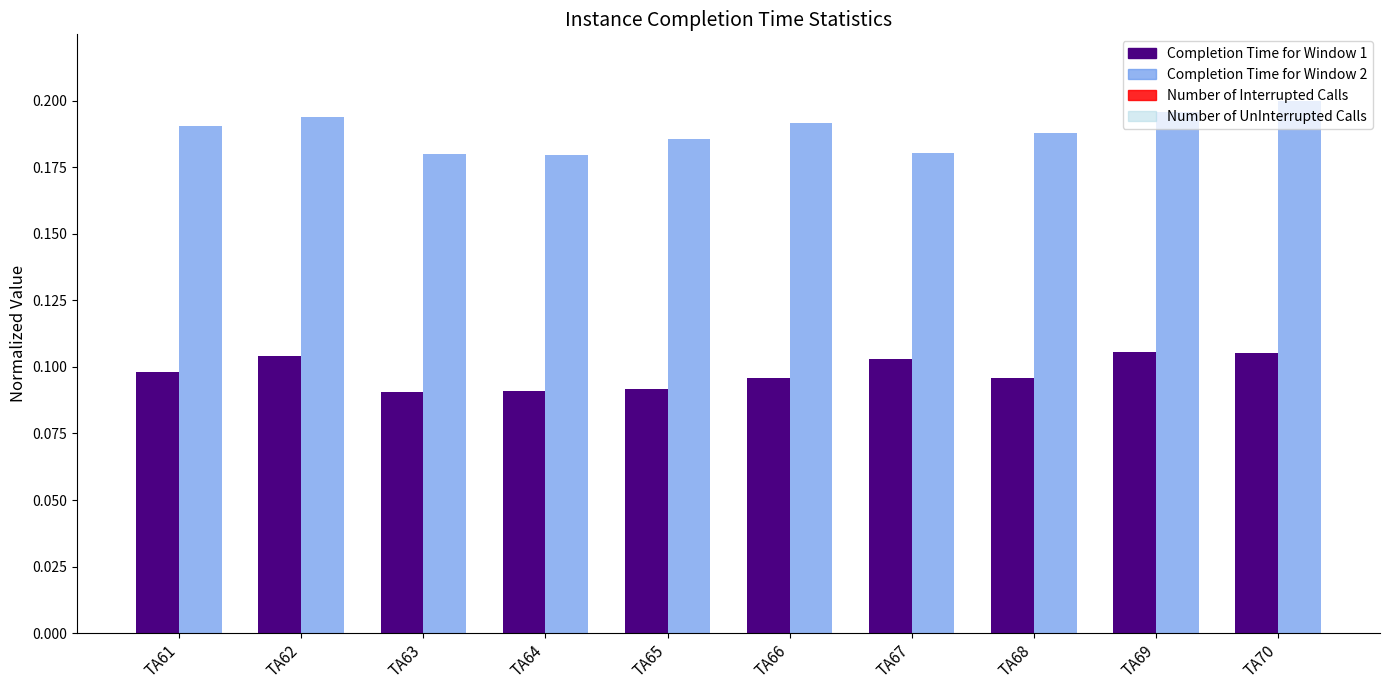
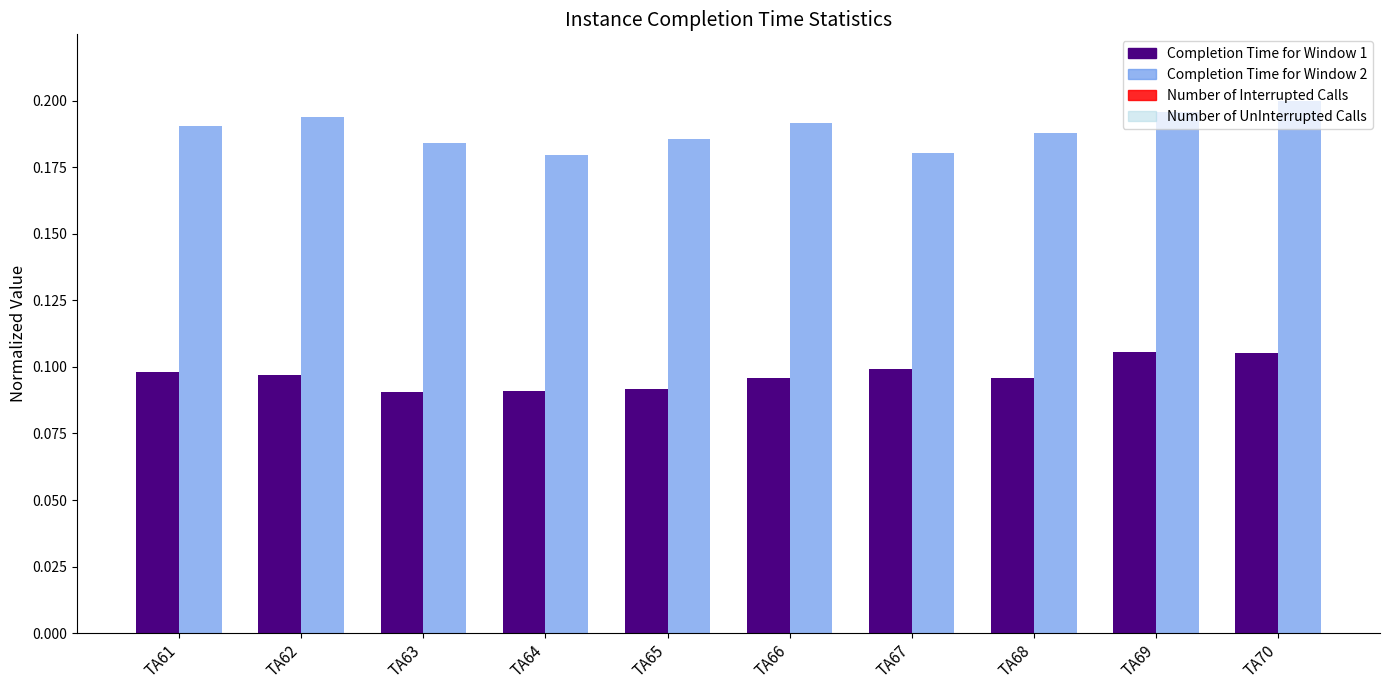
  {
    "Completion Time for Window 1": {
      "TA61": 0.098,
-     "TA62": 0.104,
+     "TA62": 0.097,
      "TA63": 0.091,
      "TA64": 0.091,
      "TA65": 0.092,
      "TA66": 0.096,
-     "TA67": 0.103,
+     "TA67": 0.099,
      "TA68": 0.096,
      "TA69": 0.106,
      "TA70": 0.105
    },
    "Completion Time for Window 2": {
      "TA61": 0.191,
      "TA62": 0.194,
-     "TA63": 0.180,
+     "TA63": 0.184,
      "TA64": 0.180,
      "TA65": 0.186,
      "TA66": 0.192,
      "TA67": 0.181,
      "TA68": 0.188
    },
    "Number of UnInterrupted Calls": {
      "TA61": 0.000,
      "TA62": 0.000,
      "TA63": 0.000,
      "TA64": 0.000,
      "TA65": 0.000,
      "TA66": 0.000,
      "TA67": 0.000,
      "TA68": 0.000,
      "TA69": 0.000,
      "TA70": 0.000
    }
  }
